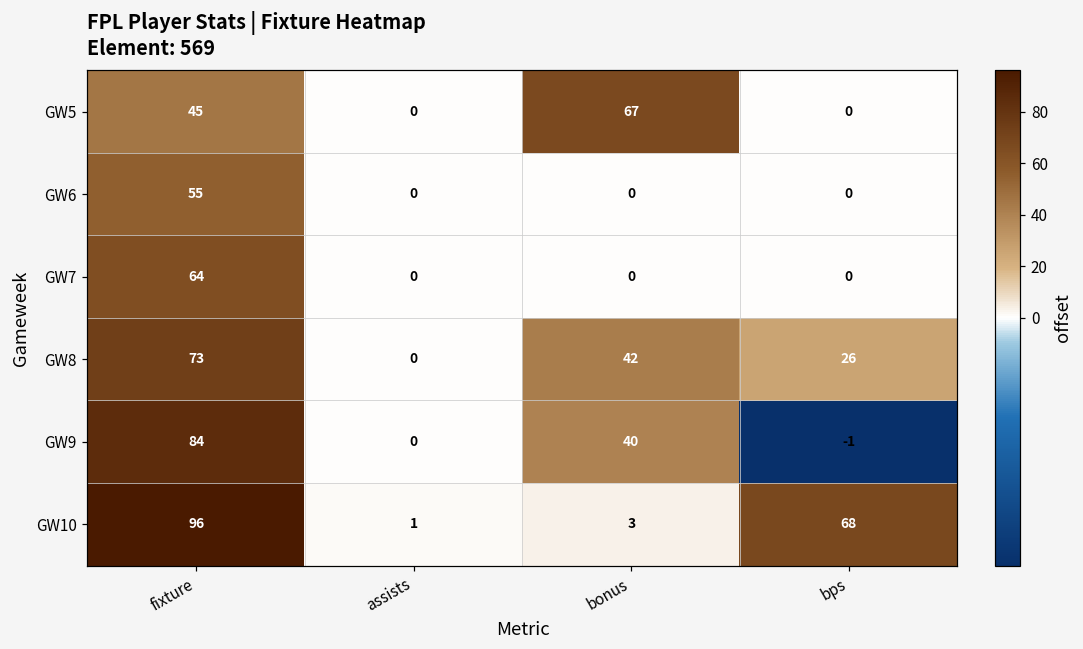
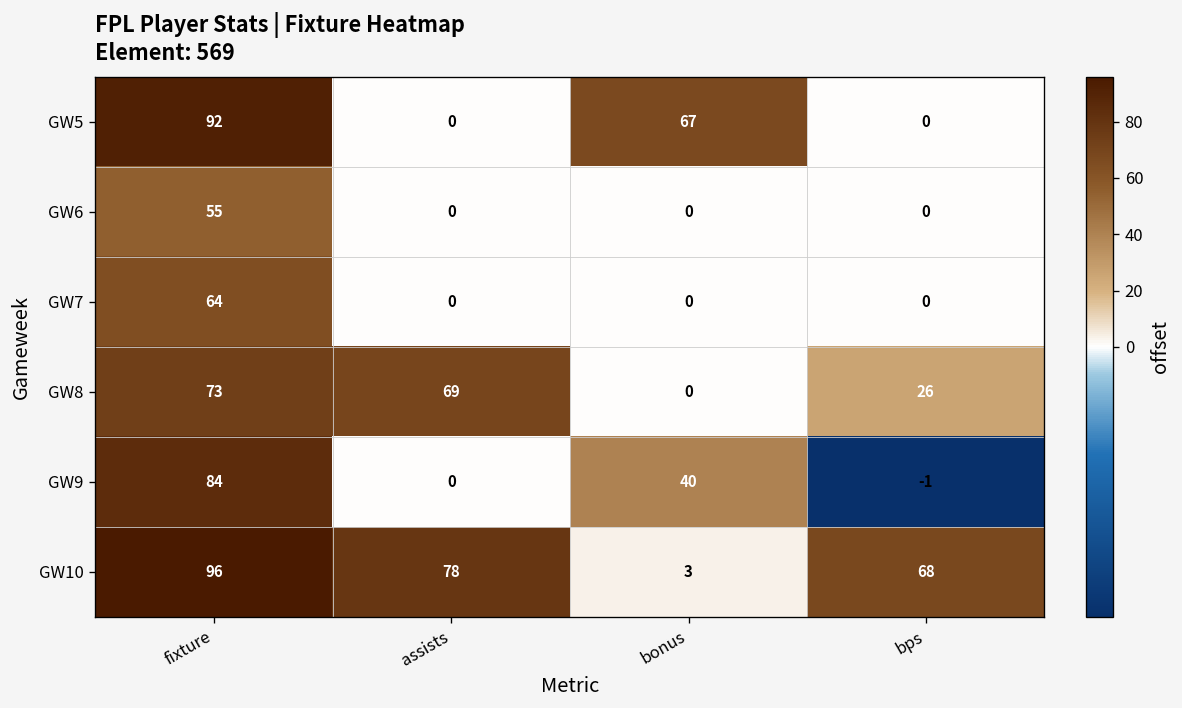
  {
    "GW5": {
-     "fixture": 45,
+     "fixture": 92,
      "assists": 0,
      "bonus": 67,
      "bps": 0
    },
    "GW6": {
      "fixture": 55,
      "assists": 0,
      "bonus": 0,
      "bps": 0
    },
    "GW7": {
      "fixture": 64,
      "assists": 0,
      "bonus": 0,
      "bps": 0
    },
    "GW8": {
      "fixture": 73,
-     "assists": 0,
-     "bonus": 42,
+     "assists": 69,
+     "bonus": 0,
      "bps": 26
    },
    "GW9": {
      "fixture": 84,
      "assists": 0,
      "bonus": 40,
      "bps": -1
    },
    "GW10": {
      "fixture": 96,
-     "assists": 1,
+     "assists": 78,
      "bonus": 3,
      "bps": 68
    }
  }
